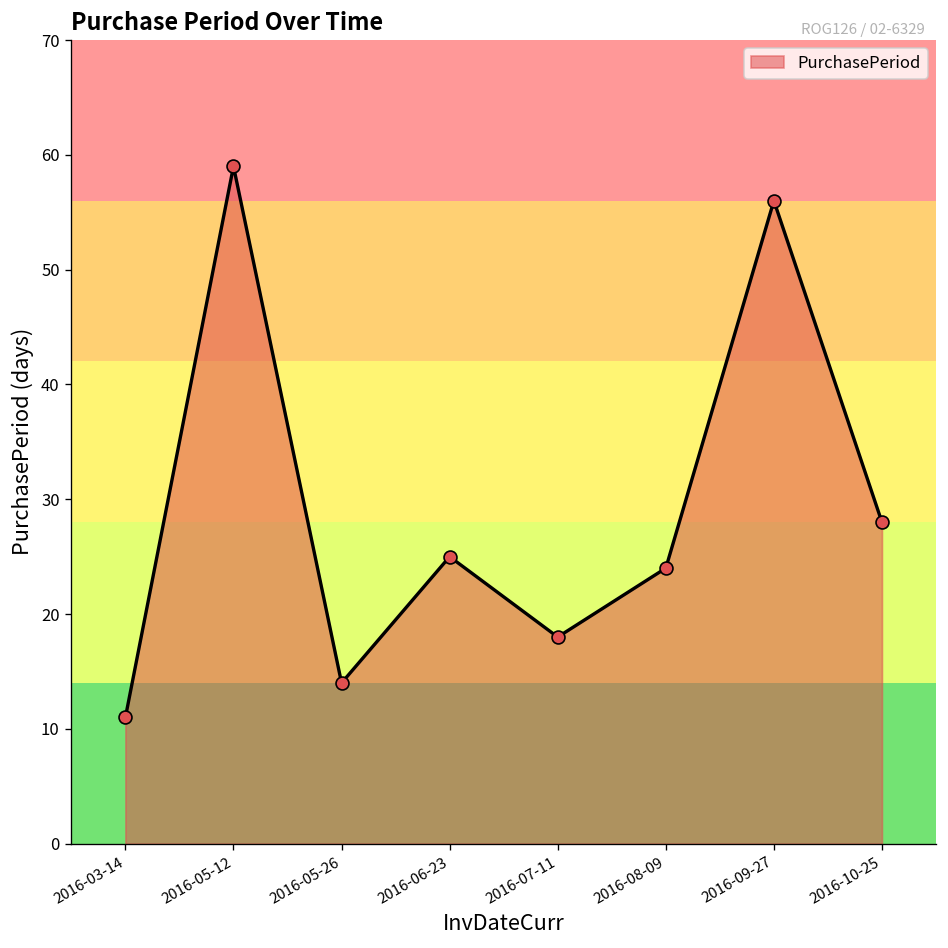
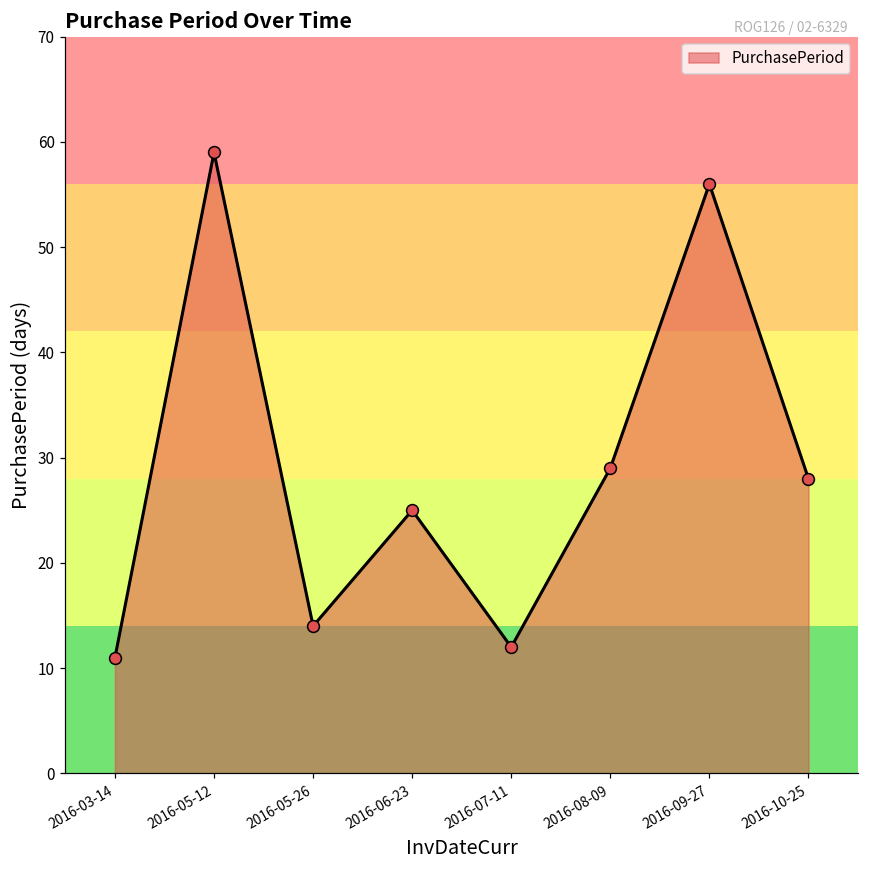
  {
    "2016-03-14": 11,
    "2016-05-12": 59,
    "2016-05-26": 14,
    "2016-06-23": 25,
-   "2016-07-11": 18,
-   "2016-08-09": 24,
+   "2016-07-11": 12,
+   "2016-08-09": 29,
    "2016-09-27": 56,
    "2016-10-25": 28
  }
